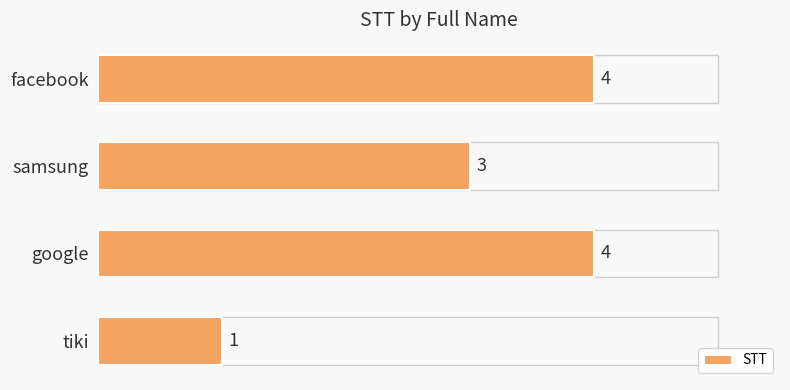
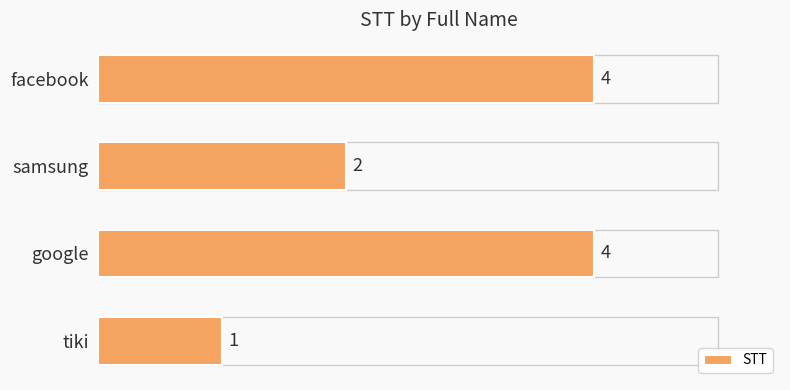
  {
    "facebook": 4,
-   "samsung": 3,
+   "samsung": 2,
    "google": 4,
    "tiki": 1
  }
